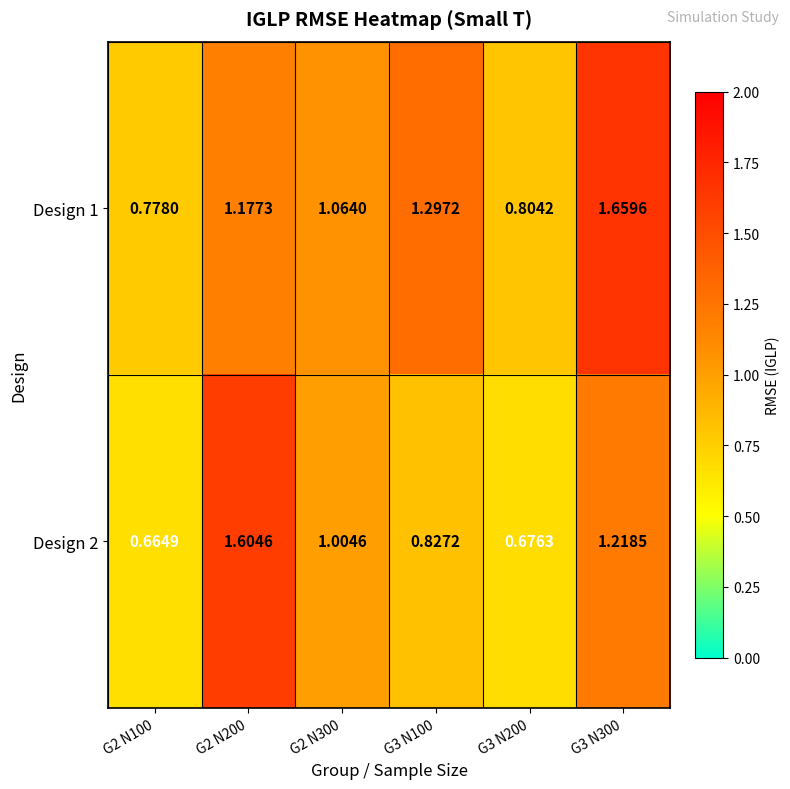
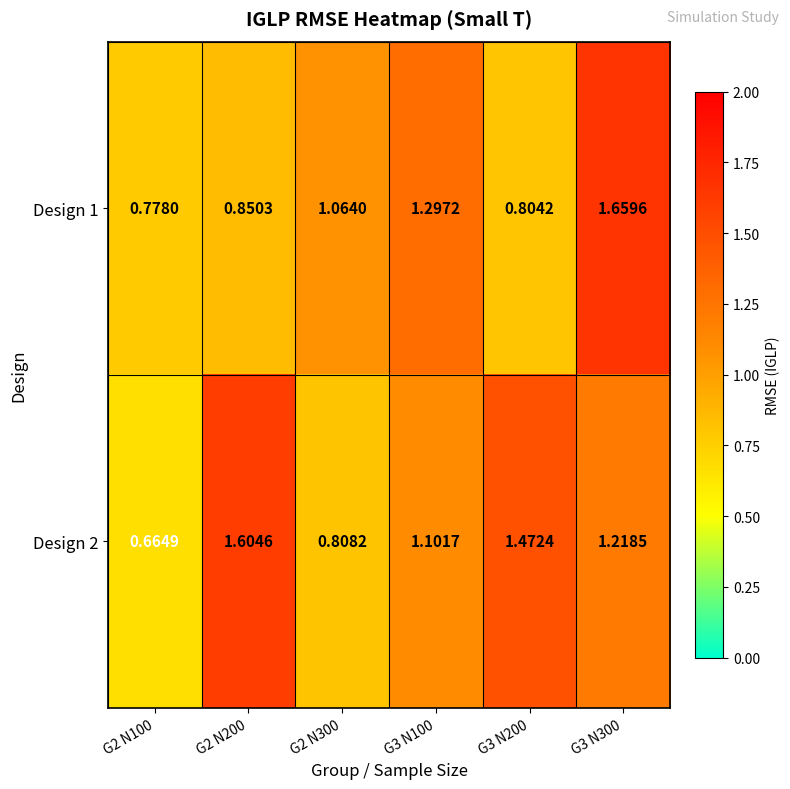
  {
    "Design 1": {
      "G2 N100": 0.7780,
-     "G2 N200": 1.1773,
+     "G2 N200": 0.8503,
      "G2 N300": 1.0640,
      "G3 N100": 1.2972,
      "G3 N200": 0.8042,
      "G3 N300": 1.6596
    },
    "Design 2": {
      "G2 N100": 0.6649,
      "G2 N200": 1.6046,
-     "G2 N300": 1.0046,
-     "G3 N100": 0.8272,
-     "G3 N200": 0.6763,
+     "G2 N300": 0.8082,
+     "G3 N100": 1.1017,
+     "G3 N200": 1.4724,
      "G3 N300": 1.2185
    }
  }
